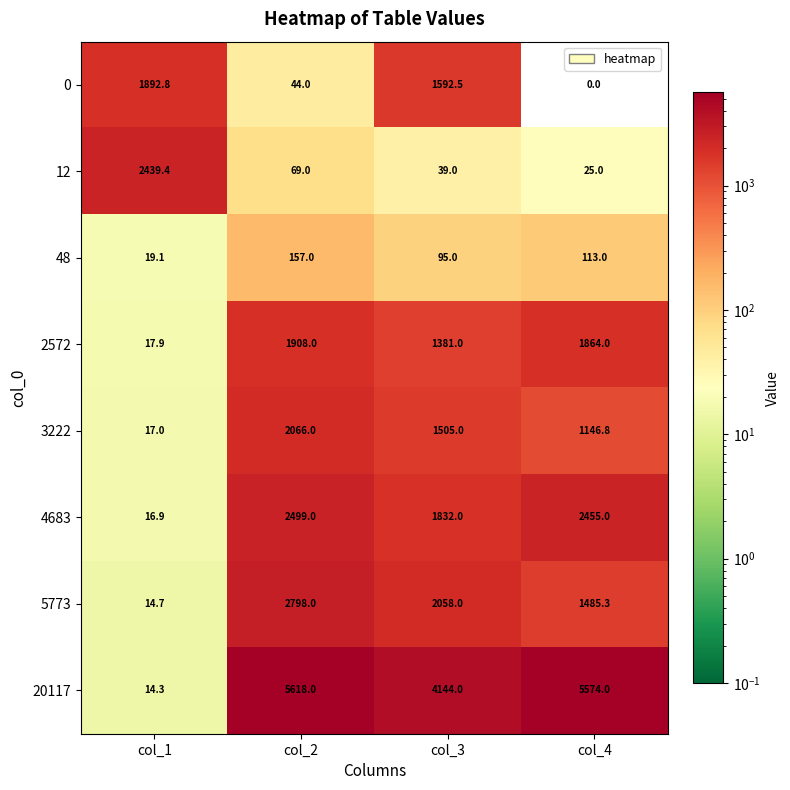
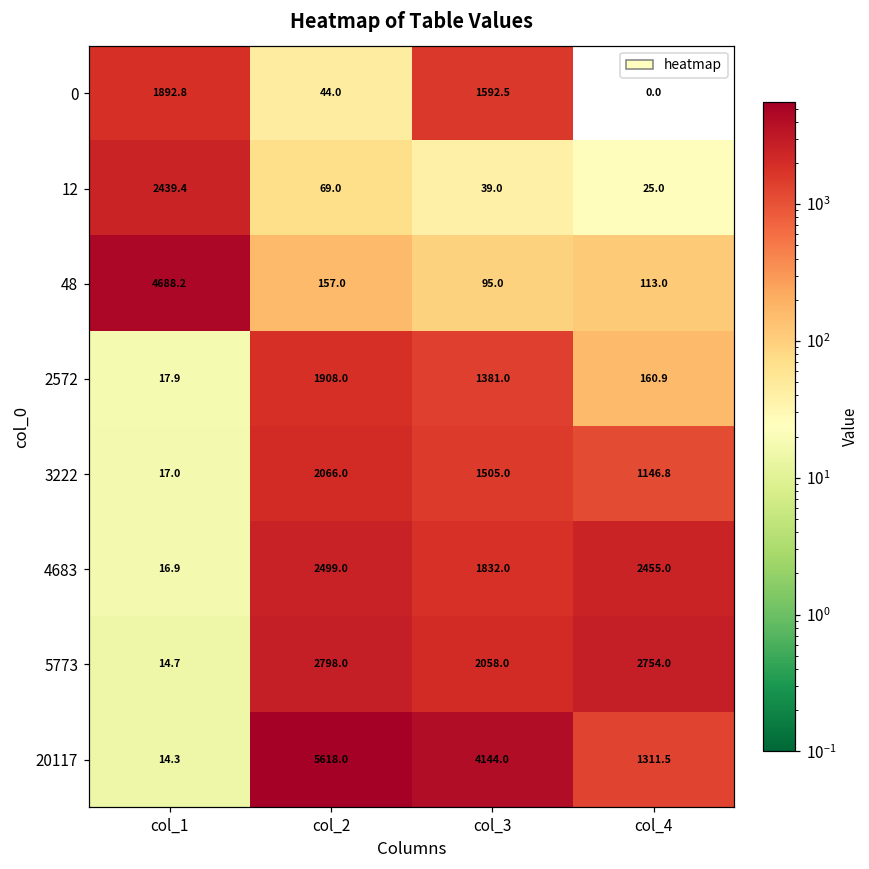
  {
    "0": {
      "col_1": 1892.8,
      "col_2": 44.0,
      "col_3": 1592.5,
      "col_4": 0.0
    },
    "12": {
      "col_1": 2439.4,
      "col_2": 69.0,
      "col_3": 39.0,
      "col_4": 25.0
    },
    "48": {
-     "col_1": 19.1,
+     "col_1": 4688.2,
      "col_2": 157.0,
      "col_3": 95.0,
      "col_4": 113.0
    },
    "2572": {
      "col_1": 17.9,
      "col_2": 1908.0,
      "col_3": 1381.0,
-     "col_4": 1864.0
+     "col_4": 160.9
    },
    "3222": {
      "col_1": 17.0,
      "col_2": 2066.0,
      "col_3": 1505.0,
      "col_4": 1146.8
    },
    "4683": {
      "col_1": 16.9,
      "col_2": 2499.0,
      "col_3": 1832.0,
      "col_4": 2455.0
    },
    "5773": {
      "col_1": 14.7,
      "col_2": 2798.0,
      "col_3": 2058.0,
-     "col_4": 1485.3
+     "col_4": 2754.0
    },
    "20117": {
      "col_1": 14.3,
      "col_2": 5618.0,
      "col_3": 4144.0,
-     "col_4": 5574.0
+     "col_4": 1311.5
    }
  }
